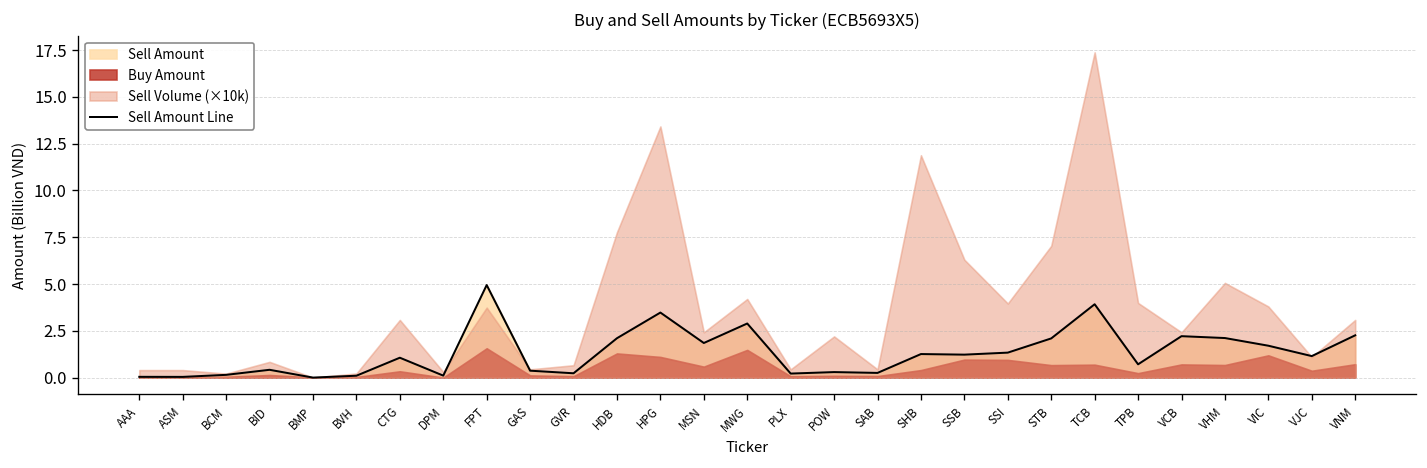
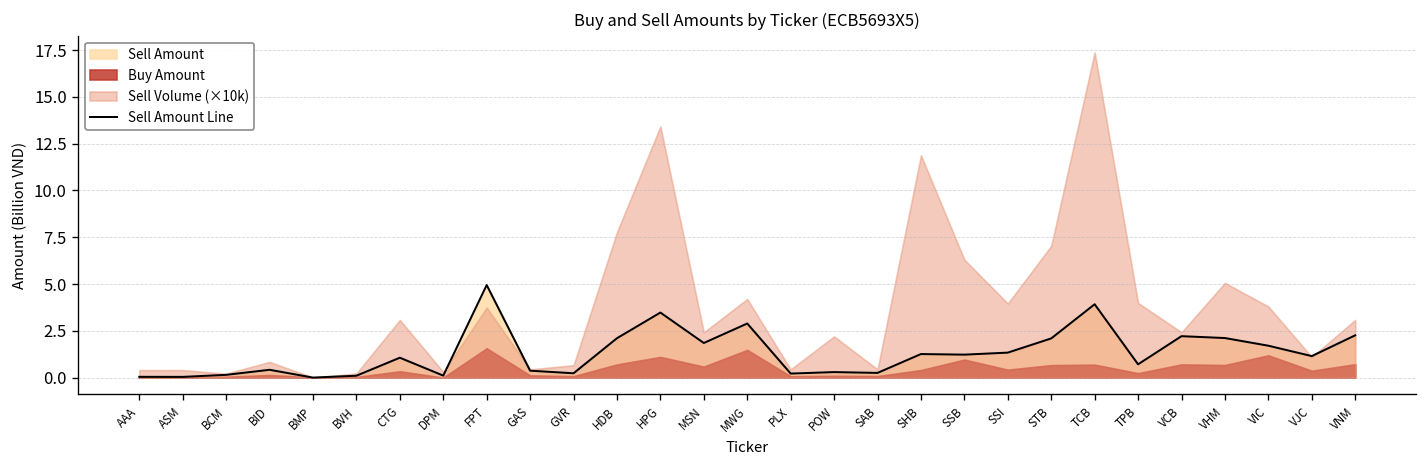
  {
    "Buy Amount": {
      "CTG": 0.3,
      "FPT": 1.6,
-     "HDB": 1.3,
+     "HDB": 0.7,
      "HPG": 1.1,
      "MSN": 0.6,
      "MWG": 1.5,
      "SHB": 0.4,
      "SSB": 1.0,
-     "SSI": 0.9,
+     "SSI": 0.4,
      "STB": 0.7,
      "TCB": 0.7,
      "TPB": 0.2,
      "VCB": 0.7,
      "VHM": 0.7,
      "VIC": 1.2,
      "VJC": 0.4,
      "VNM": 0.7
    }
  }
